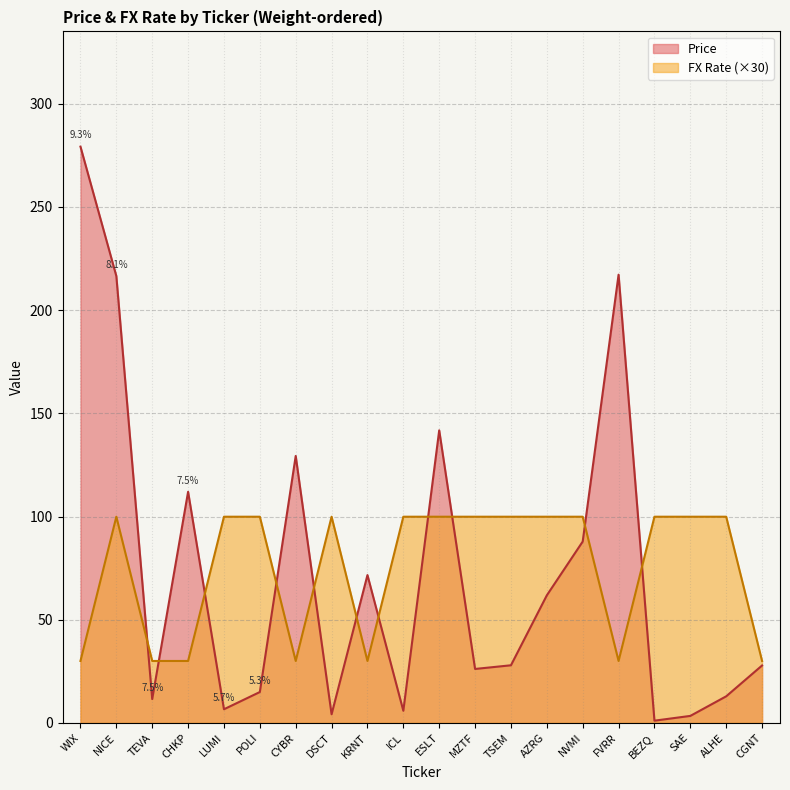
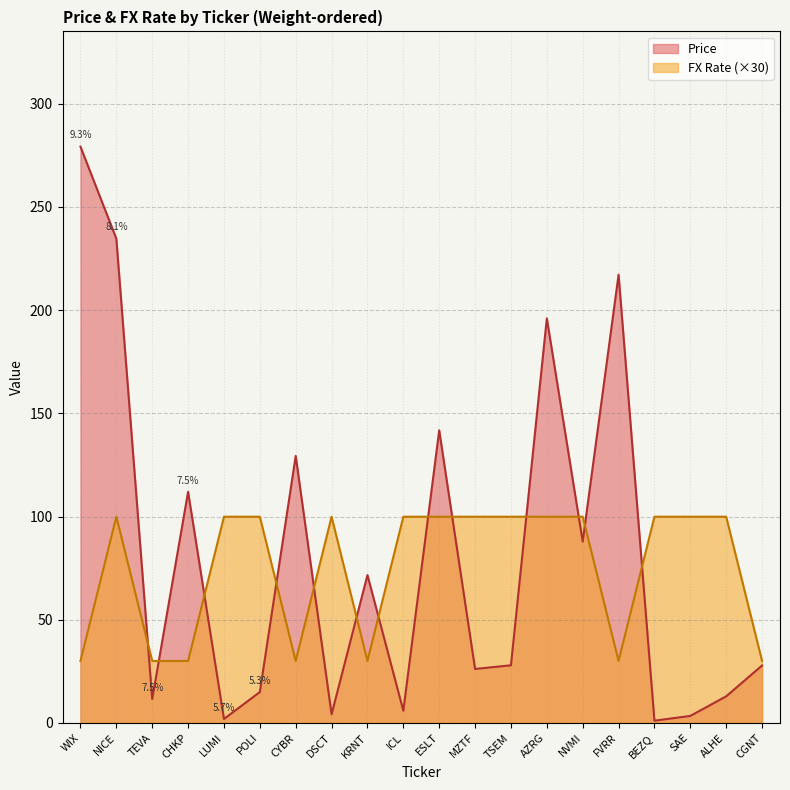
  {
    "Price": {
-     "NICE": 217,
-     "LUMI": 7,
+     "NICE": 235,
+     "LUMI": 2,
      "CYBR": 129,
      "DSCT": 4,
      "KRNT": 72,
      "ICL": 6,
      "ESLT": 142,
      "MZTF": 26,
      "TSEM": 28,
-     "AZRG": 62,
+     "AZRG": 196,
      "NVMI": 88,
      "FVRR": 217,
      "BEZQ": 1,
      "SAE": 3,
      "ALHE": 13,
      "CGNT": 28
    },
    "FX Rate (×30)": {
      "WIX": 30,
      "NICE": 100,
      "TEVA": 30,
      "CHKP": 30,
      "LUMI": 100,
      "POLI": 100,
      "CYBR": 30,
      "DSCT": 100,
      "KRNT": 30,
      "ICL": 100,
      "ESLT": 100,
      "MZTF": 100,
      "TSEM": 100,
      "AZRG": 100,
      "NVMI": 100,
      "FVRR": 30,
      "BEZQ": 100,
      "SAE": 100,
      "ALHE": 100,
      "CGNT": 30
    }
  }
